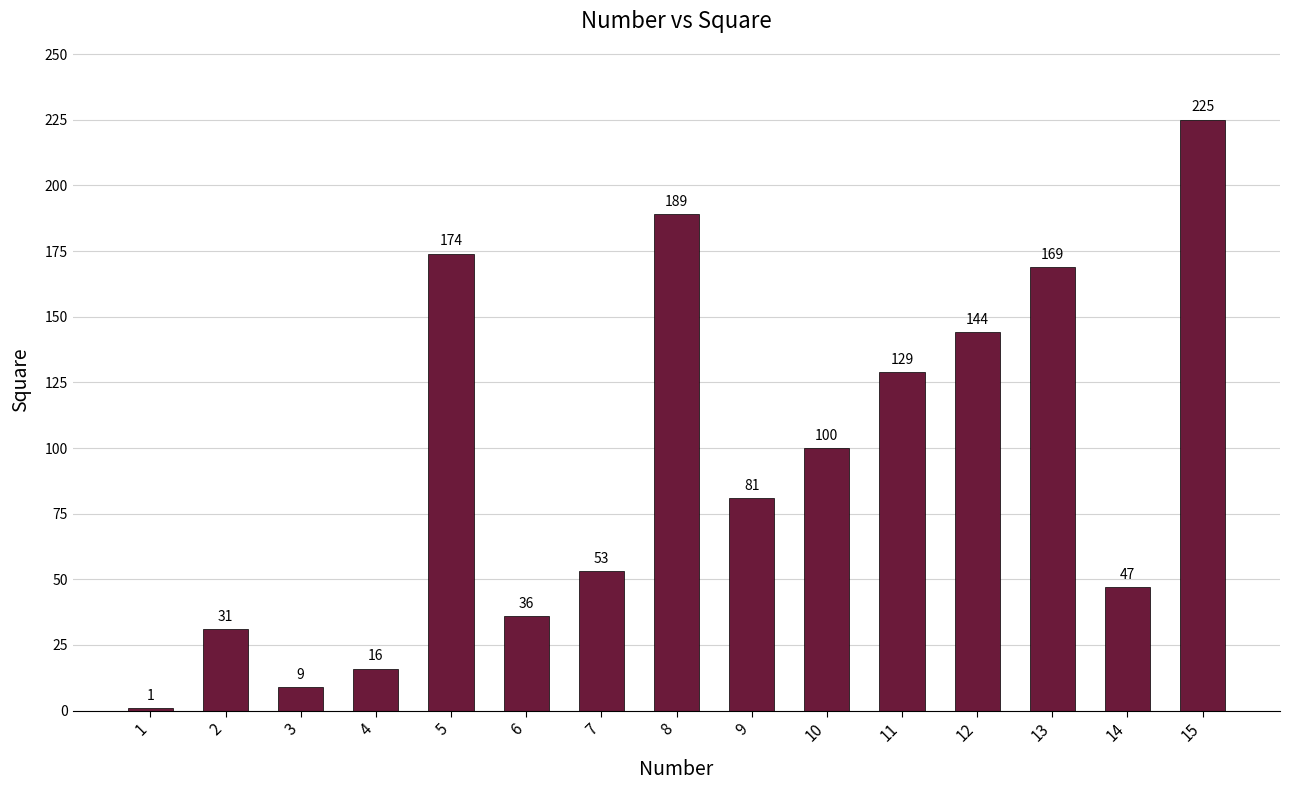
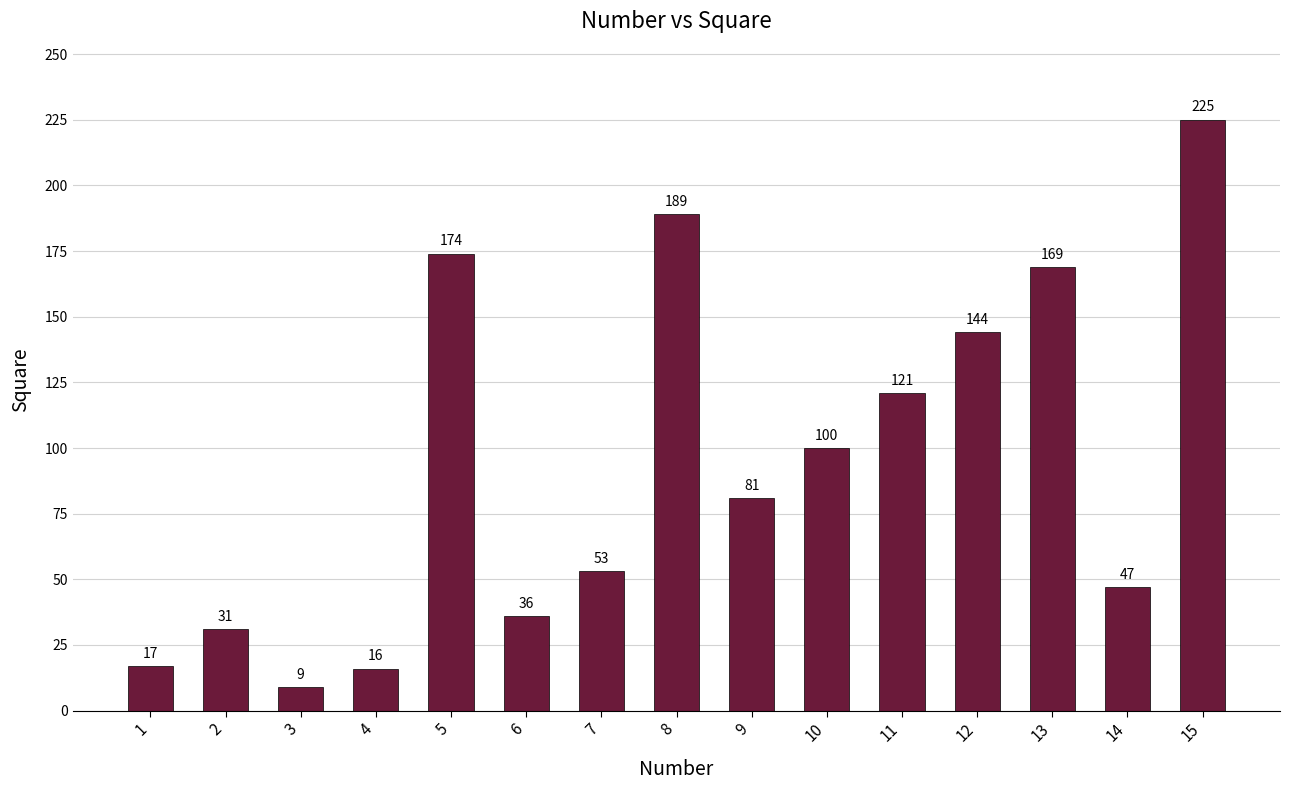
  {
-   "1": 1,
+   "1": 17,
    "2": 31,
    "3": 9,
    "4": 16,
    "5": 174,
    "6": 36,
    "7": 53,
    "8": 189,
    "9": 81,
    "10": 100,
-   "11": 129,
+   "11": 121,
    "12": 144,
    "13": 169,
    "14": 47,
    "15": 225
  }
